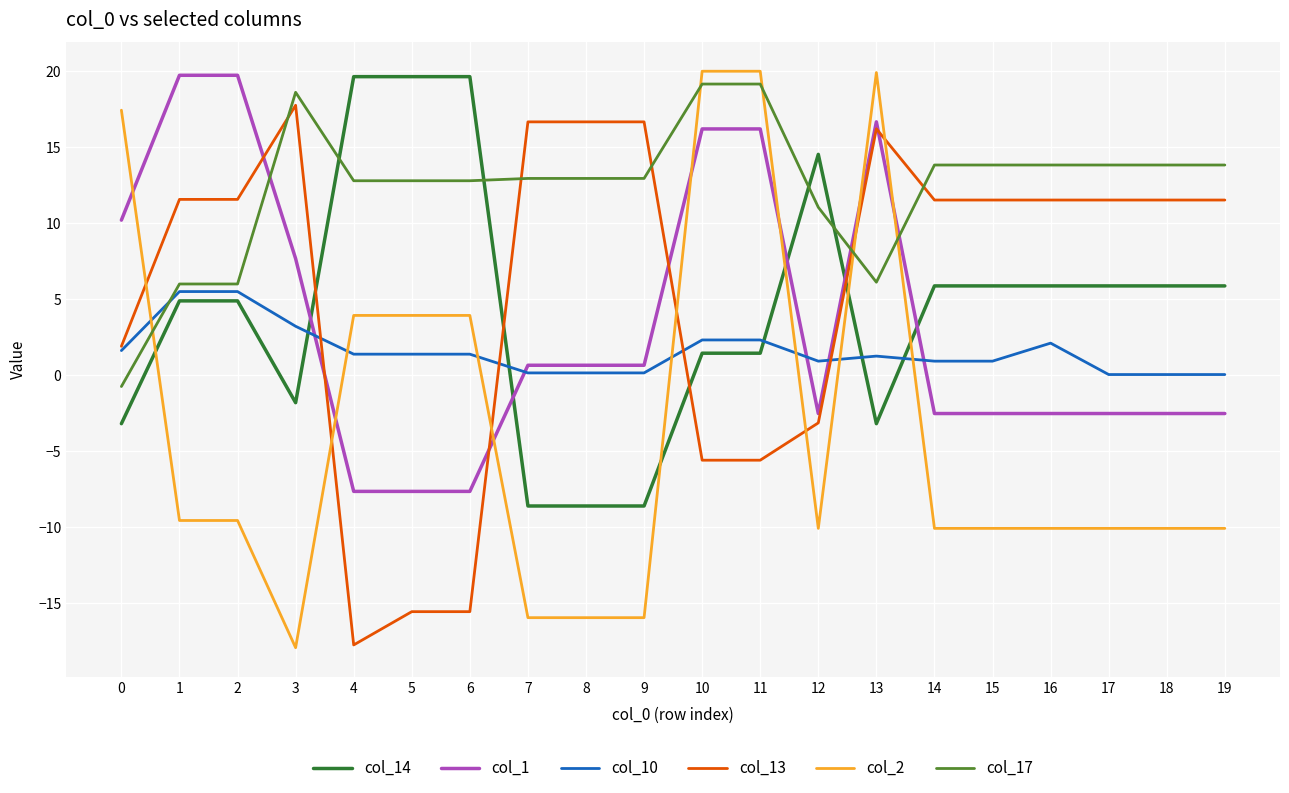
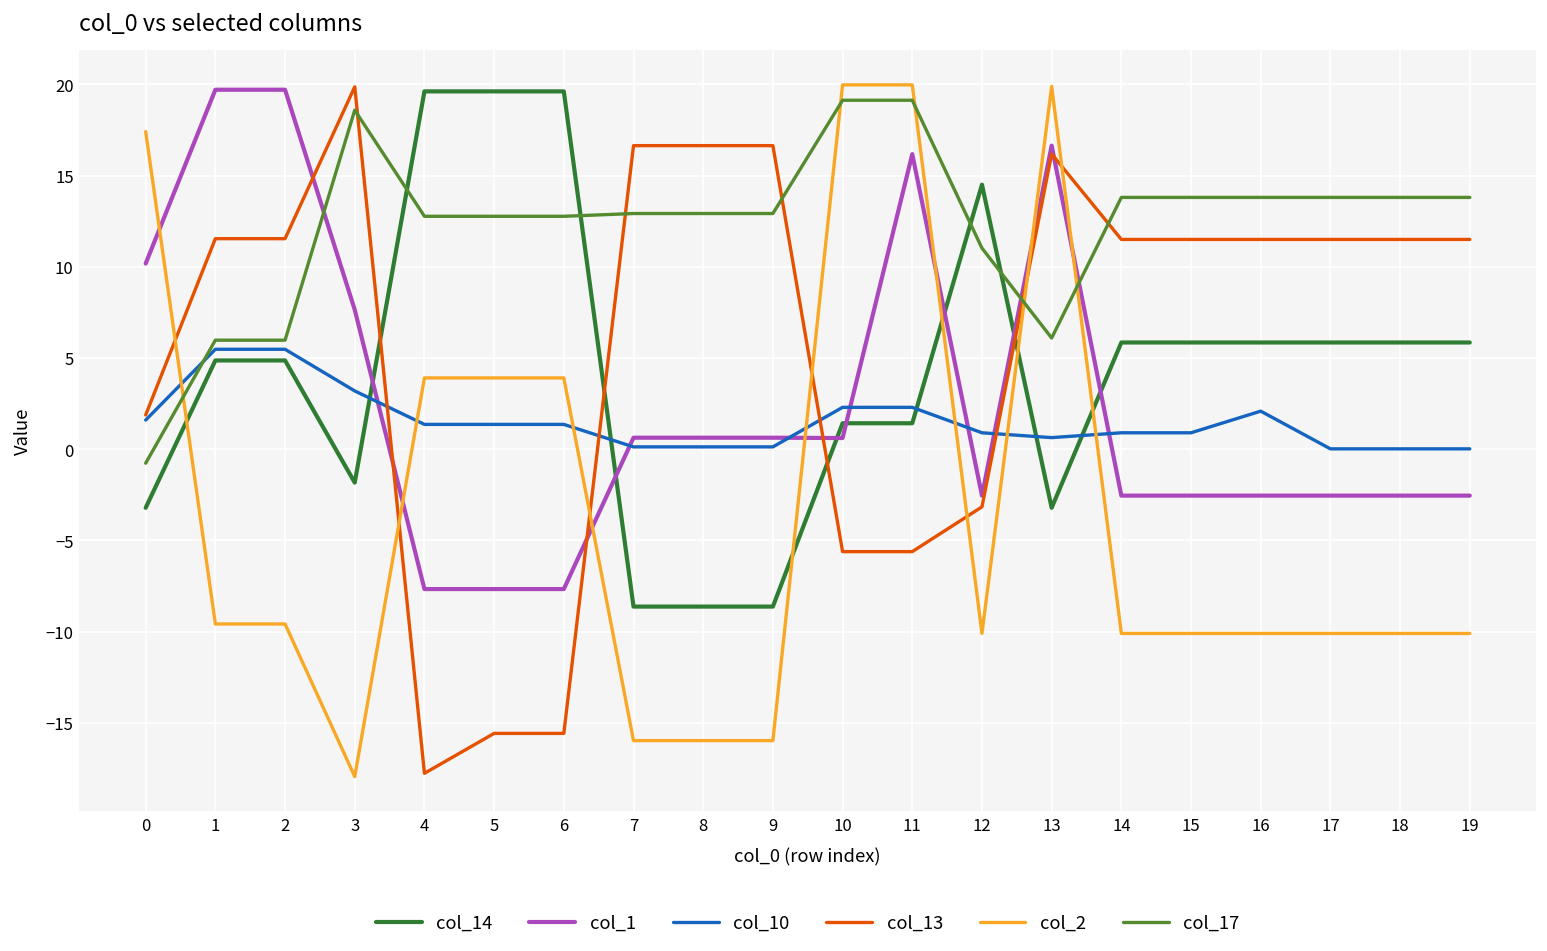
  {
    "col_1": {
      "0": 10.2,
      "1": 19.7,
      "2": 19.7,
      "3": 7.6,
      "4": -7.7,
      "5": -7.7,
      "6": -7.7,
      "7": 0.6,
      "8": 0.6,
      "9": 0.6,
-     "10": 16.2,
+     "10": 0.6,
      "11": 16.2,
      "12": -2.5,
      "13": 16.6,
      "14": -2.5,
      "15": -2.5,
      "16": -2.5,
      "17": -2.5,
      "18": -2.5,
      "19": -2.5
    },
    "col_10": {
      "0": 1.6,
      "1": 5.5,
      "2": 5.5,
      "3": 3.2,
      "4": 1.4,
      "5": 1.4,
      "6": 1.4,
      "7": 0.1,
      "8": 0.1,
      "9": 0.1,
      "10": 2.3,
      "11": 2.3,
      "12": 0.9,
-     "13": 1.2,
+     "13": 0.6,
      "14": 0.9,
      "15": 0.9,
      "16": 2.1,
      "17": 0.0,
      "18": 0.0,
      "19": 0.0
    },
    "col_13": {
      "0": 1.9,
      "1": 11.5,
      "2": 11.5,
-     "3": 17.7,
+     "3": 19.9,
      "4": -17.8,
      "5": -15.6,
      "6": -15.6,
      "7": 16.6,
      "8": 16.6,
      "9": 16.6,
      "10": -5.6,
      "11": -5.6,
      "12": -3.2,
      "13": 16.2,
      "14": 11.5,
      "15": 11.5,
      "16": 11.5,
      "17": 11.5,
      "18": 11.5,
      "19": 11.5
    },
    "col_2": {
      "0": 17.4,
      "1": -9.6,
      "2": -9.6,
      "3": -17.9,
      "4": 3.9,
      "5": 3.9,
      "6": 3.9,
      "7": -16.0,
      "8": -16.0,
      "9": -16.0,
      "10": 20.0,
      "11": 20.0,
      "12": -10.1,
      "13": 19.9,
      "14": -10.1,
      "15": -10.1,
      "16": -10.1,
      "17": -10.1,
      "18": -10.1,
      "19": -10.1
    }
  }
